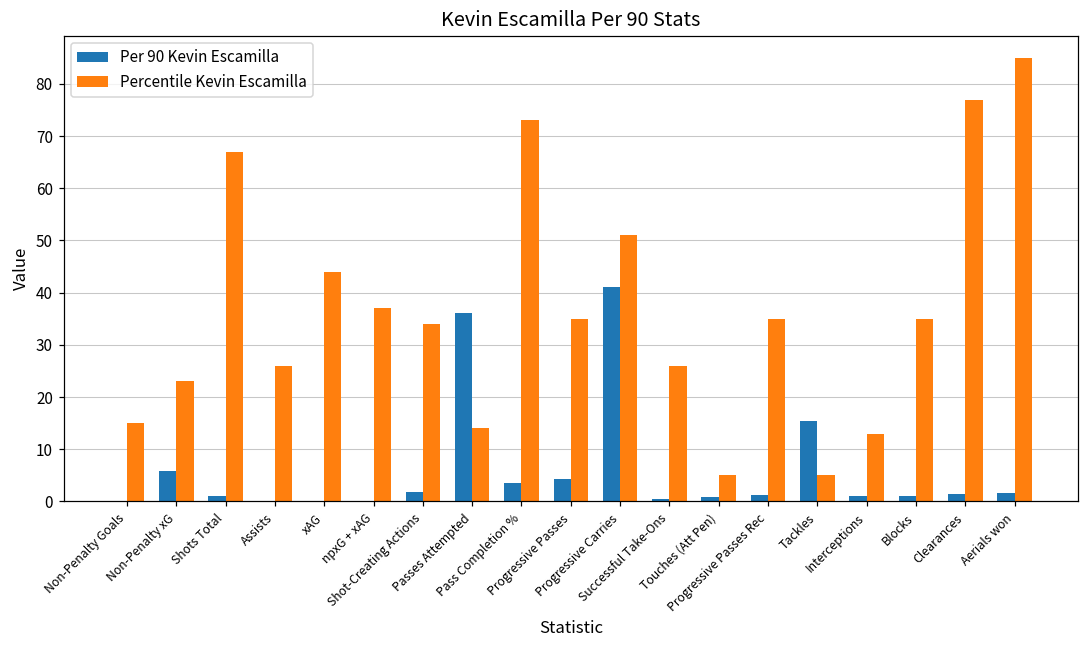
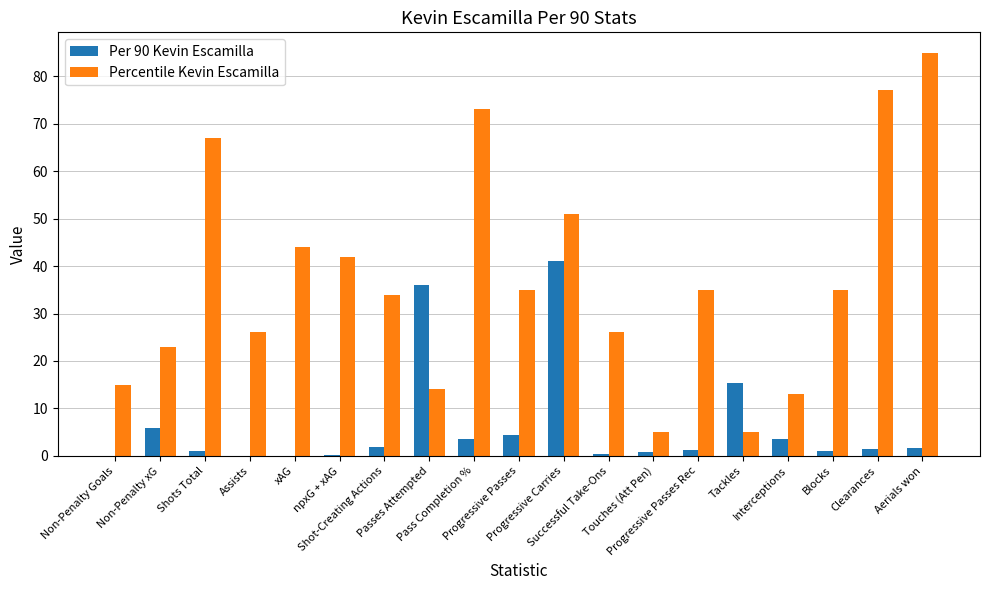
  {
    "Per 90 Kevin Escamilla": {
      "Non-Penalty Goals": 0,
      "Non-Penalty xG": 6,
      "Shots Total": 1,
      "Shot-Creating Actions": 2,
      "Passes Attempted": 36,
      "Pass Completion %": 4,
      "Progressive Passes": 4,
      "Progressive Carries": 41,
      "Touches (Att Pen)": 1,
      "Progressive Passes Rec": 1,
      "Tackles": 15,
-     "Interceptions": 1,
+     "Interceptions": 4,
      "Blocks": 1,
      "Clearances": 1,
      "Aerials won": 2
    },
    "Percentile Kevin Escamilla": {
      "Non-Penalty Goals": 15,
      "Non-Penalty xG": 23,
      "Shots Total": 67,
      "Assists": 26,
      "xAG": 44,
-     "npxG + xAG": 37,
+     "npxG + xAG": 42,
      "Shot-Creating Actions": 34,
      "Passes Attempted": 14,
      "Pass Completion %": 73,
      "Progressive Passes": 35,
      "Progressive Carries": 51,
      "Successful Take-Ons": 26,
      "Touches (Att Pen)": 5,
      "Progressive Passes Rec": 35,
      "Tackles": 5,
      "Interceptions": 13,
      "Blocks": 35,
      "Clearances": 77,
      "Aerials won": 85
    }
  }
